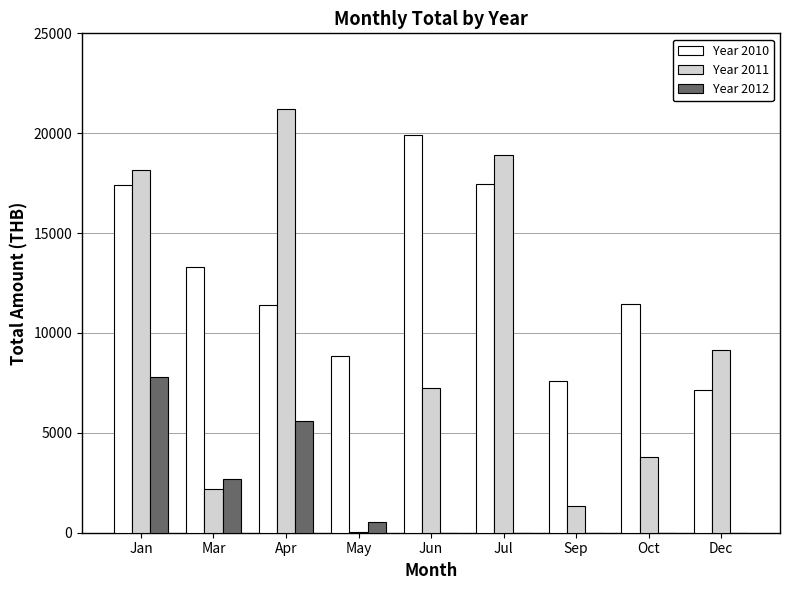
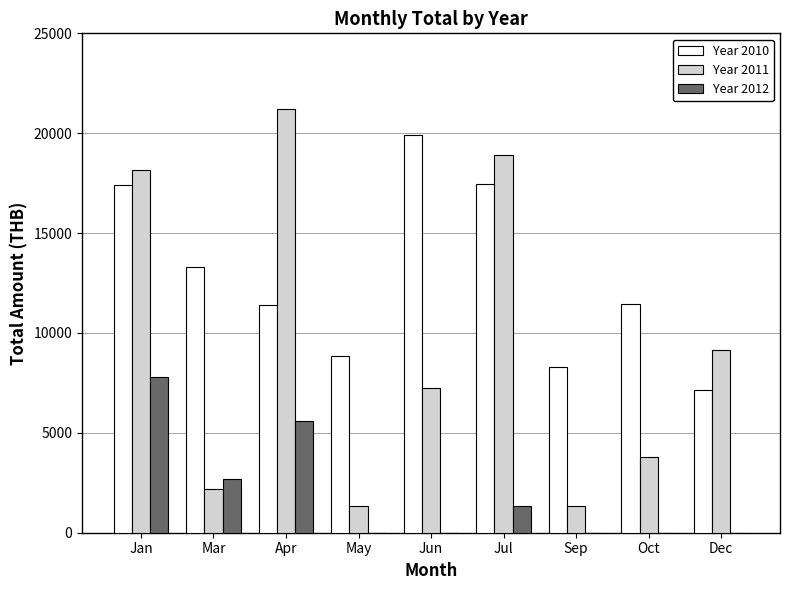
  {
    "Year 2010": {
      "Jan": 17400,
      "Mar": 13300,
      "Apr": 11400,
      "May": 8800,
      "Jun": 19900,
      "Jul": 17400,
-     "Sep": 7600,
+     "Sep": 8300,
      "Oct": 11400,
      "Dec": 7100
    },
    "Year 2011": {
      "Jan": 18200,
      "Mar": 2200,
      "Apr": 21200,
-     "May": 0,
+     "May": 1400,
      "Jun": 7300,
      "Jul": 18900,
      "Sep": 1400,
      "Oct": 3800,
      "Dec": 9200
    },
    "Year 2012": {
      "Jan": 7800,
      "Mar": 2700,
      "Apr": 5600,
-     "May": 500,
+     "May": 0,
      "Jun": 0,
-     "Jul": 0,
+     "Jul": 1300,
      "Sep": 0,
      "Oct": 0,
      "Dec": 0
    }
  }
